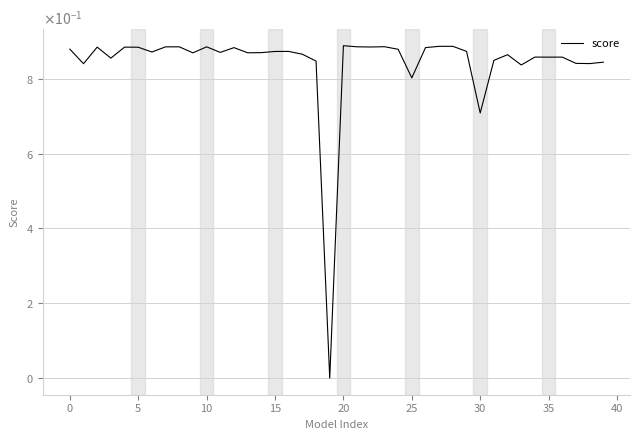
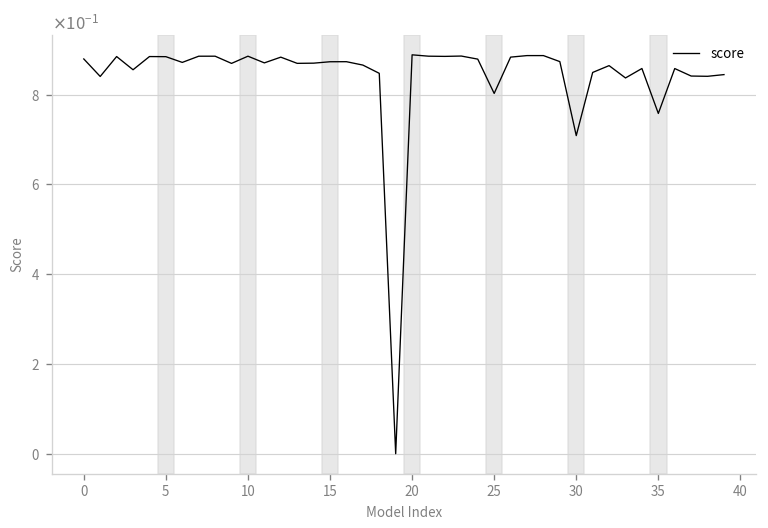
  {
    "0": 0.88,
    "5": 0.88,
    "10": 0.89,
    "15": 0.87,
    "20": 0.89,
    "25": 0.80,
    "30": 0.71,
-   "35": 0.86
+   "35": 0.76
  }
